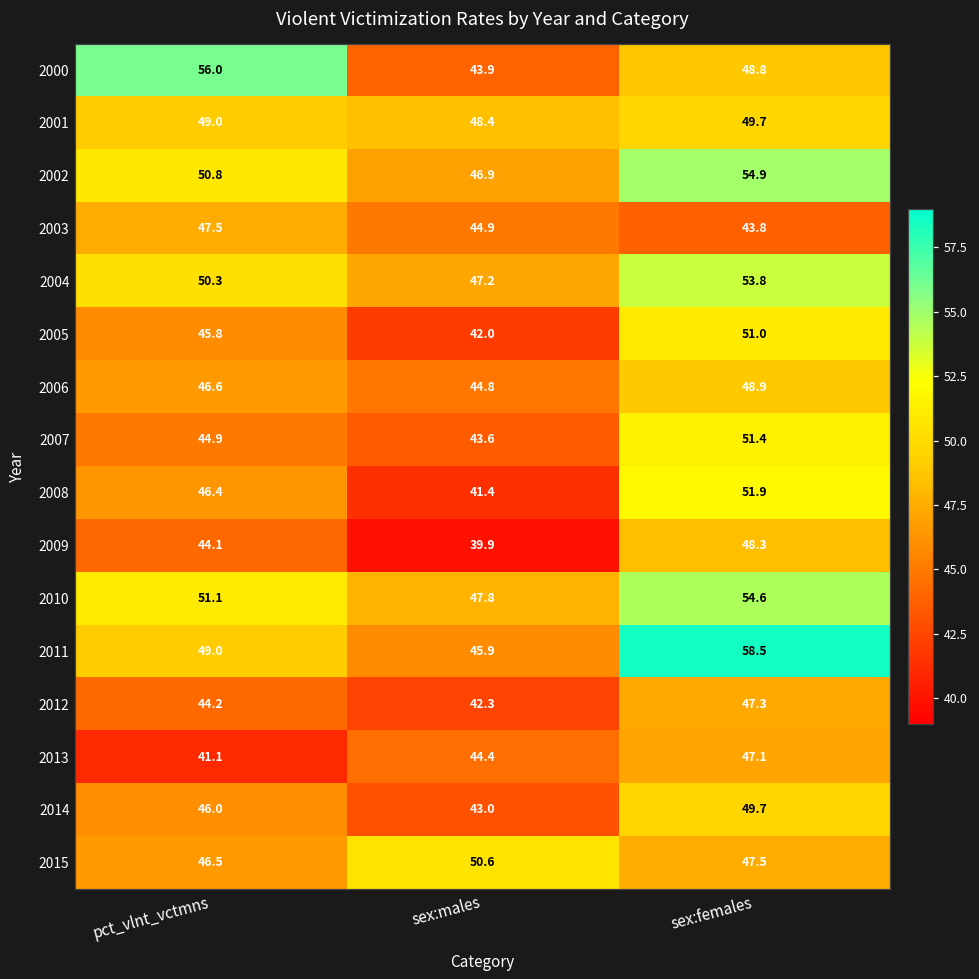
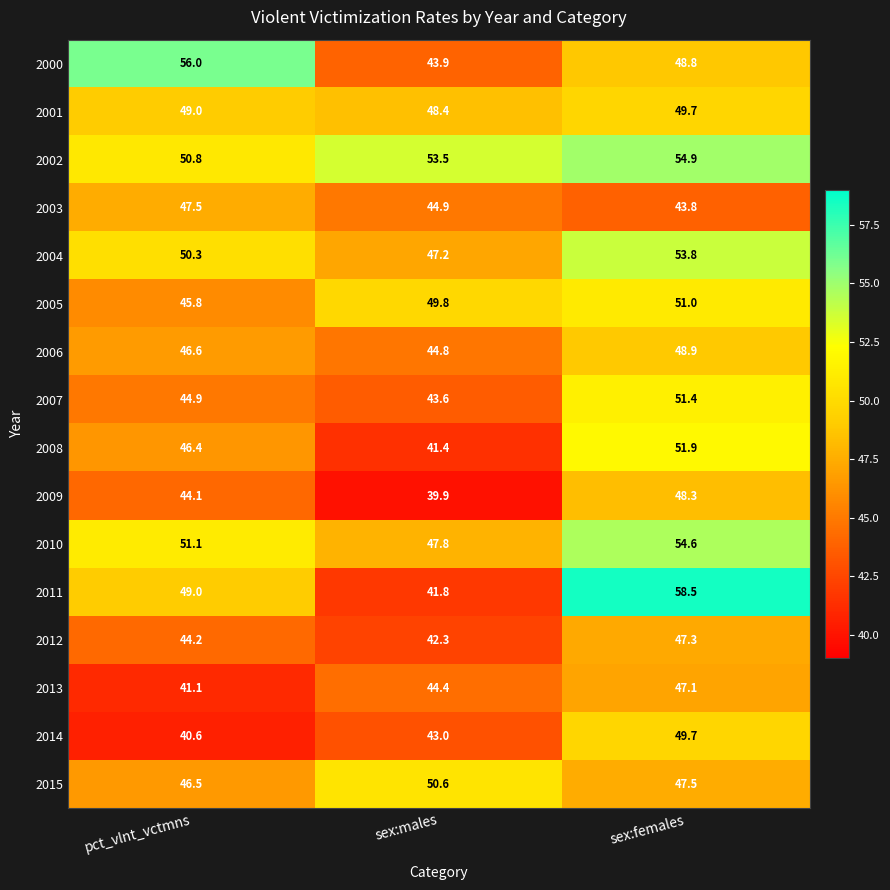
  {
    "2000": {
      "pct_vlnt_vctmns": 56.0,
      "sex:males": 43.9,
      "sex:females": 48.8
    },
    "2001": {
      "pct_vlnt_vctmns": 49.0,
      "sex:males": 48.4,
      "sex:females": 49.7
    },
    "2002": {
      "pct_vlnt_vctmns": 50.8,
-     "sex:males": 46.9,
+     "sex:males": 53.5,
      "sex:females": 54.9
    },
    "2003": {
      "pct_vlnt_vctmns": 47.5,
      "sex:males": 44.9,
      "sex:females": 43.8
    },
    "2004": {
      "pct_vlnt_vctmns": 50.3,
      "sex:males": 47.2,
      "sex:females": 53.8
    },
    "2005": {
      "pct_vlnt_vctmns": 45.8,
-     "sex:males": 42.0,
+     "sex:males": 49.8,
      "sex:females": 51.0
    },
    "2006": {
      "pct_vlnt_vctmns": 46.6,
      "sex:males": 44.8,
      "sex:females": 48.9
    },
    "2007": {
      "pct_vlnt_vctmns": 44.9,
      "sex:males": 43.6,
      "sex:females": 51.4
    },
    "2008": {
      "pct_vlnt_vctmns": 46.4,
      "sex:males": 41.4,
      "sex:females": 51.9
    },
    "2009": {
      "pct_vlnt_vctmns": 44.1,
      "sex:males": 39.9,
      "sex:females": 48.3
    },
    "2010": {
      "pct_vlnt_vctmns": 51.1,
      "sex:males": 47.8,
      "sex:females": 54.6
    },
    "2011": {
      "pct_vlnt_vctmns": 49.0,
-     "sex:males": 45.9,
+     "sex:males": 41.8,
      "sex:females": 58.5
    },
    "2012": {
      "pct_vlnt_vctmns": 44.2,
      "sex:males": 42.3,
      "sex:females": 47.3
    },
    "2013": {
      "pct_vlnt_vctmns": 41.1,
      "sex:males": 44.4,
      "sex:females": 47.1
    },
    "2014": {
-     "pct_vlnt_vctmns": 46.0,
+     "pct_vlnt_vctmns": 40.6,
      "sex:males": 43.0,
      "sex:females": 49.7
    },
    "2015": {
      "pct_vlnt_vctmns": 46.5,
      "sex:males": 50.6,
      "sex:females": 47.5
    }
  }
